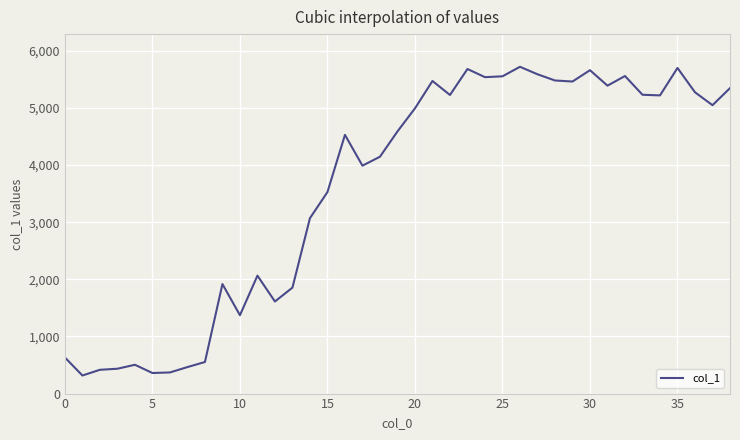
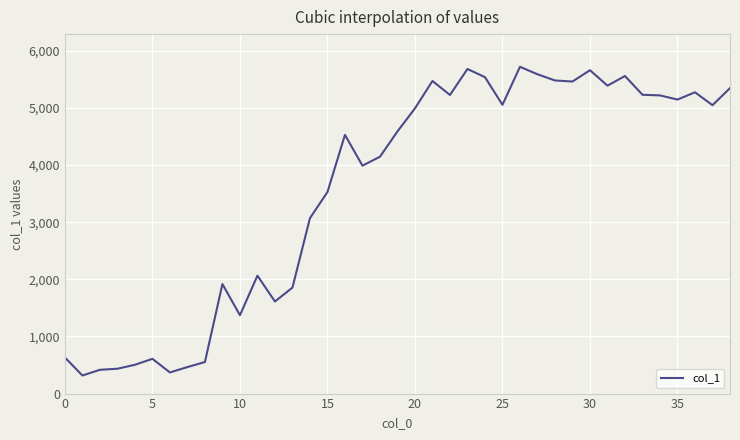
  {
    "0": "600",
-   "5": "400",
+   "5": "600",
    "10": "1,400",
    "15": "3,500",
    "20": "5,000",
-   "25": "5,600",
+   "25": "5,100",
    "30": "5,700",
-   "35": "5,700"
+   "35": "5,100"
  }
